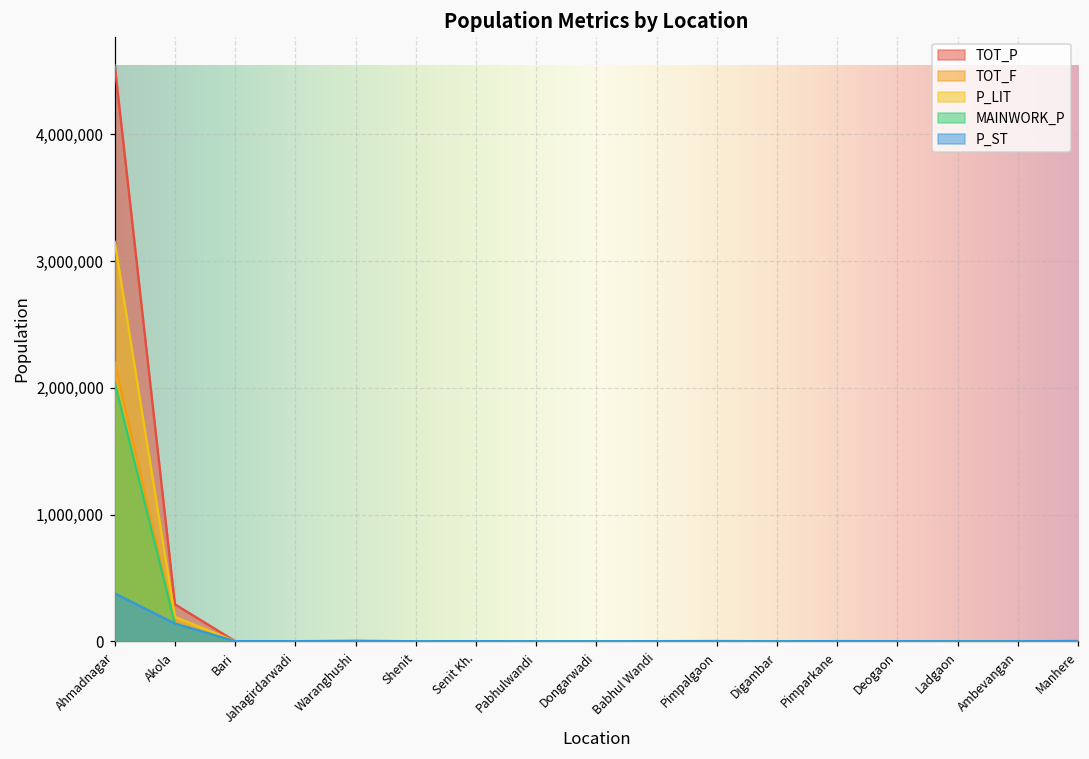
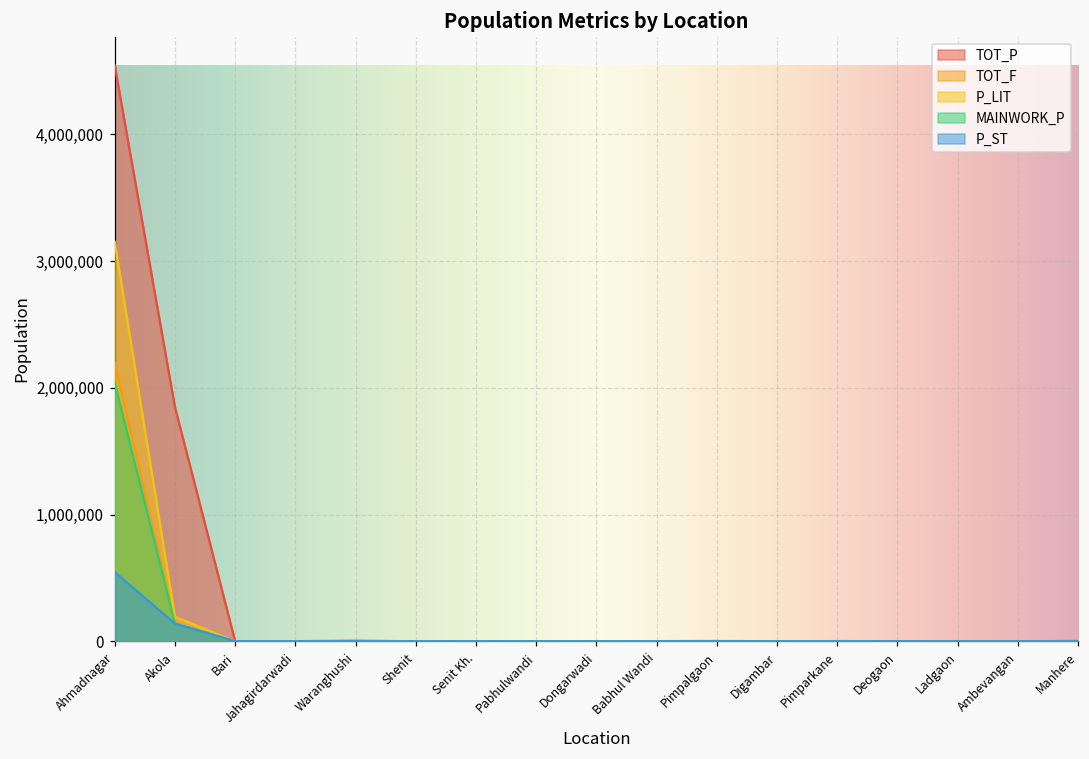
  {
    "TOT_P": {
      "Ahmadnagar": "4,540,000",
-     "Akola": "290,000"
+     "Akola": "1,850,000"
    },
    "MAINWORK_P": {
      "Ahmadnagar": "2,040,000"
    },
    "P_ST": {
-     "Ahmadnagar": "380,000"
+     "Ahmadnagar": "550,000"
    }
  }
